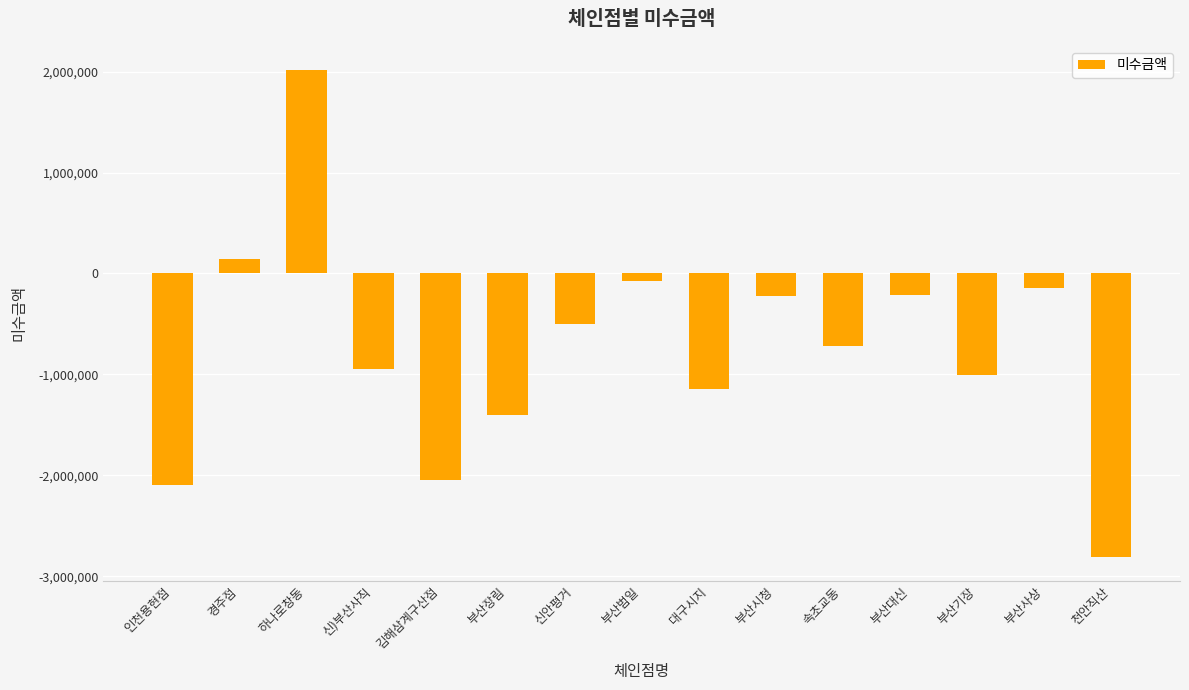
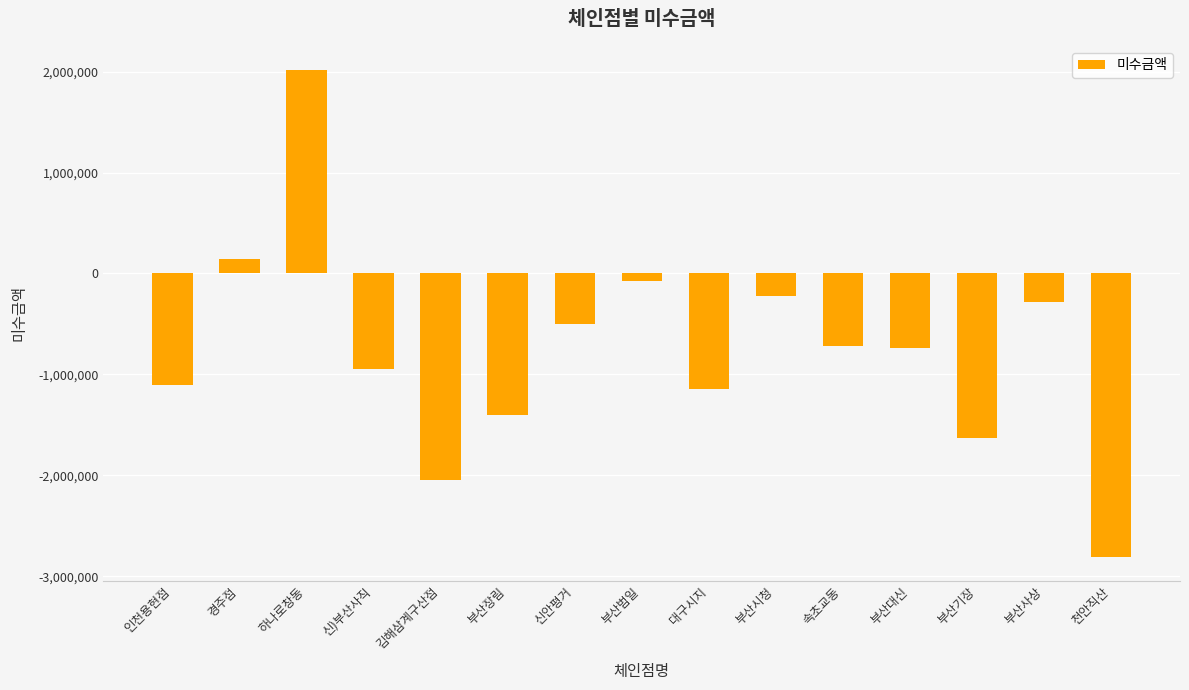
  {
-   "인천용현점": "-2,100,000",
+   "인천용현점": "-1,110,000",
    "경주점": "150,000",
    "하나로창동": "2,020,000",
    "신)부산사직": "-950,000",
    "김해삼계구산점": "-2,040,000",
    "부산장림": "-1,400,000",
    "신안평거": "-500,000",
    "부산범일": "-80,000",
    "대구시지": "-1,140,000",
    "부산시청": "-220,000",
    "속초교동": "-710,000",
-   "부산대신": "-210,000",
-   "부산기장": "-1,000,000",
-   "부산사상": "-140,000",
+   "부산대신": "-740,000",
+   "부산기장": "-1,630,000",
+   "부산사상": "-280,000",
    "천안직산": "-2,810,000"
  }
